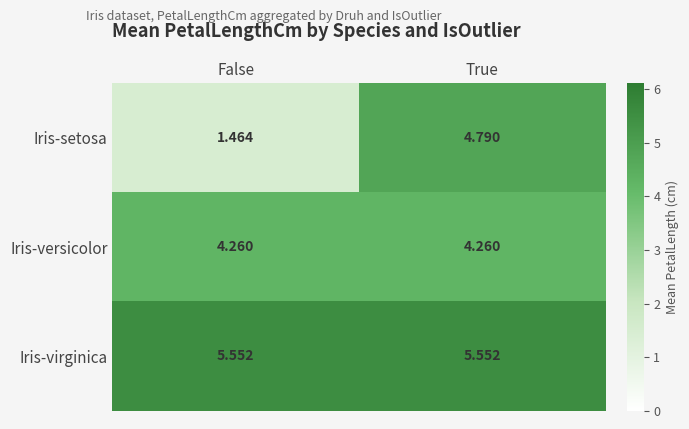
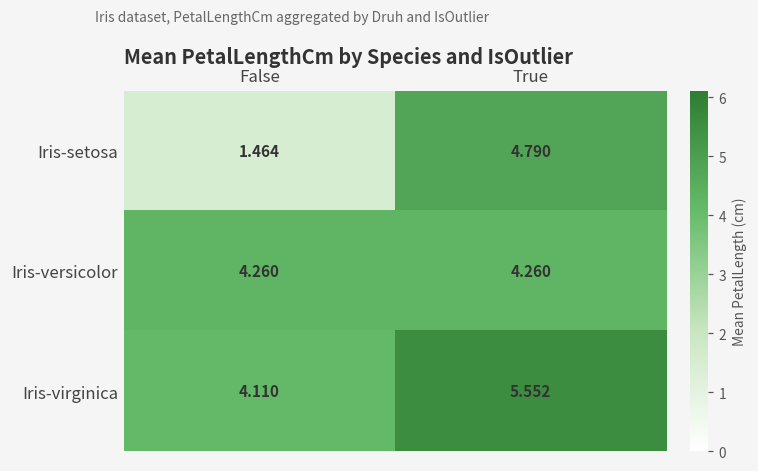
  {
    "Iris-setosa": {
      "False": 1.464,
      "True": 4.790
    },
    "Iris-versicolor": {
      "False": 4.260,
      "True": 4.260
    },
    "Iris-virginica": {
-     "False": 5.552,
+     "False": 4.110,
      "True": 5.552
    }
  }
